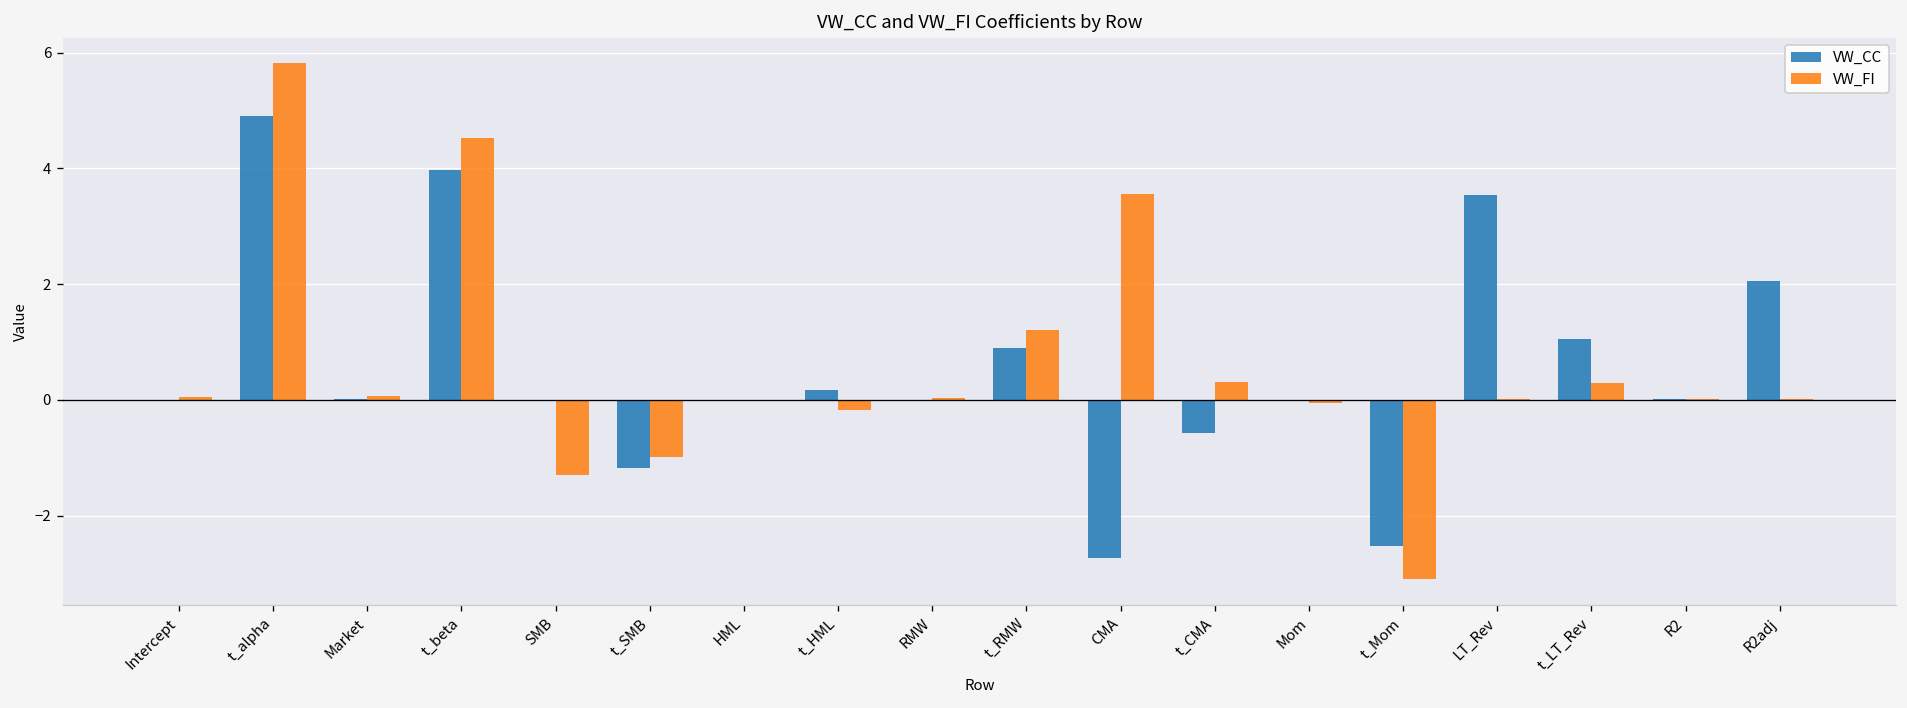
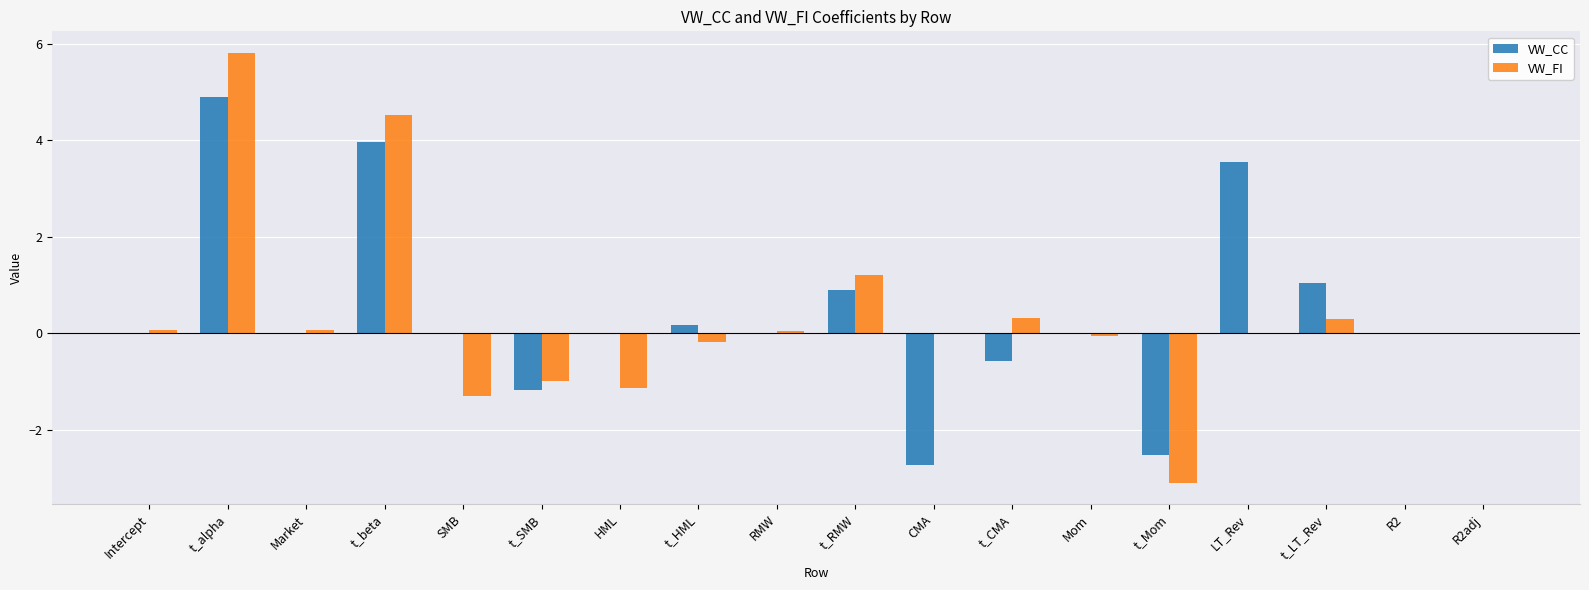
  {
    "VW_CC": {
      "t_alpha": 4.9,
      "t_beta": 4.0,
      "t_SMB": -1.2,
      "t_HML": 0.2,
      "t_RMW": 0.9,
      "CMA": -2.7,
      "t_CMA": -0.6,
      "t_Mom": -2.5,
      "LT_Rev": 3.5,
      "t_LT_Rev": 1.0,
-     "R2adj": 2.0
+     "R2adj": 0.0
    },
    "VW_FI": {
      "Intercept": 0.1,
      "t_alpha": 5.8,
      "Market": 0.1,
      "t_beta": 4.5,
      "SMB": -1.3,
      "t_SMB": -1.0,
-     "HML": 0.0,
+     "HML": -1.1,
      "t_HML": -0.2,
      "t_RMW": 1.2,
-     "CMA": 3.6,
+     "CMA": 0.0,
      "t_CMA": 0.3,
      "Mom": -0.1,
      "t_Mom": -3.1,
      "t_LT_Rev": 0.3
    }
  }
